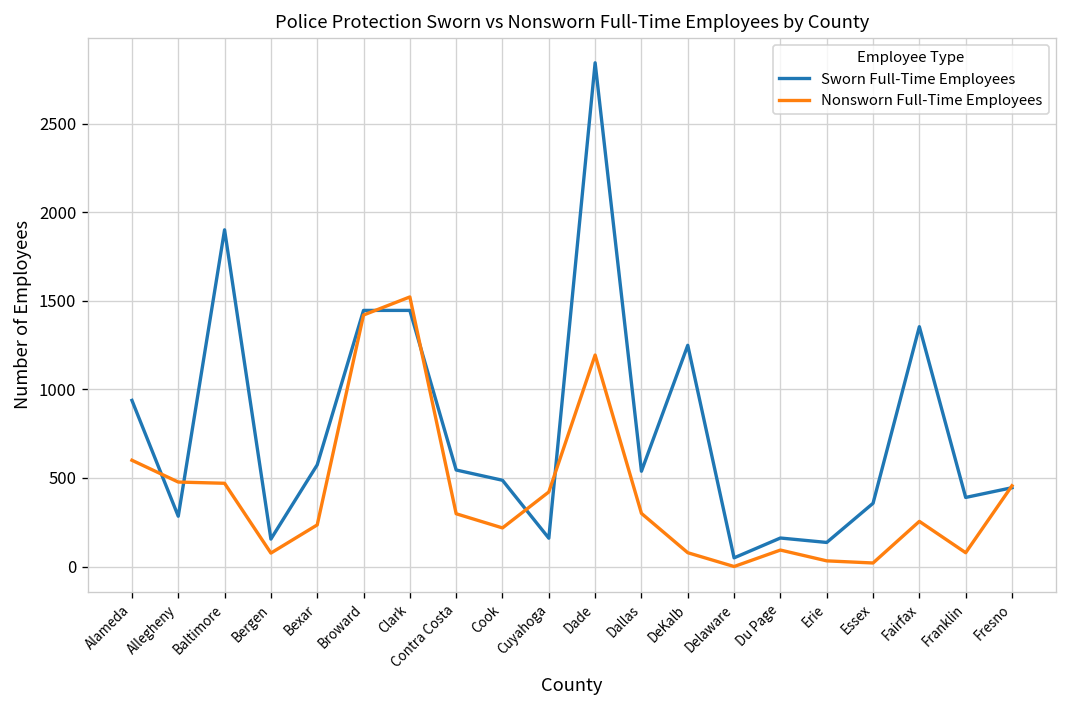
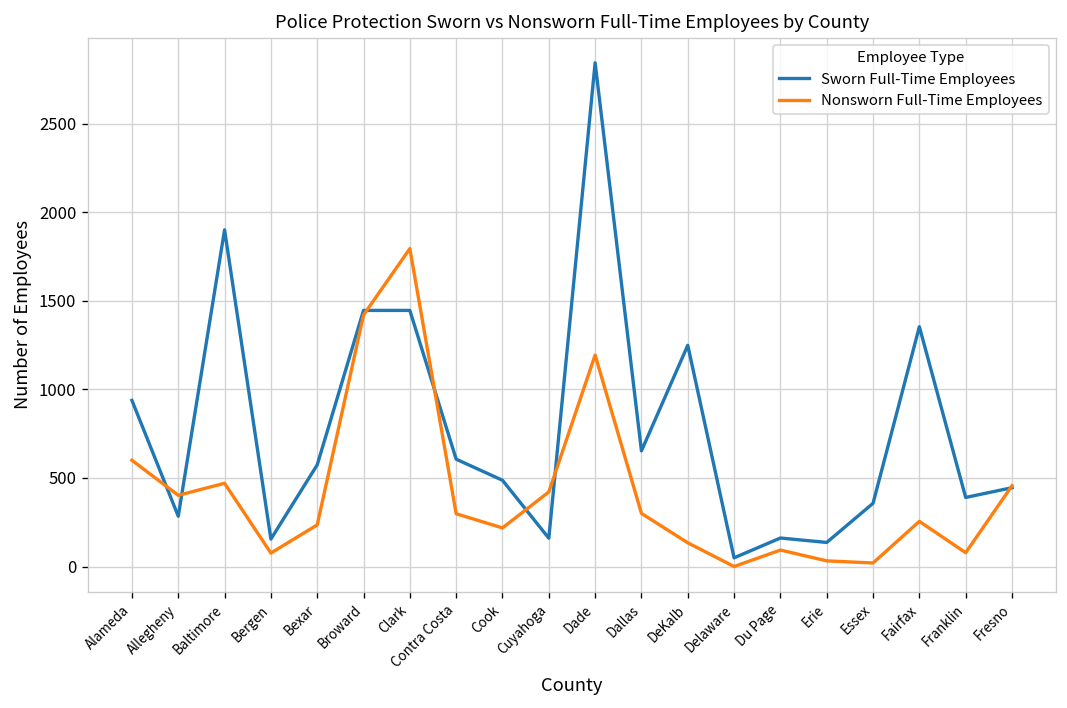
  {
    "Sworn Full-Time Employees": {
      "Alameda": 940,
      "Allegheny": 280,
      "Baltimore": 1900,
      "Bergen": 160,
      "Bexar": 570,
      "Broward": 1450,
      "Clark": 1450,
-     "Contra Costa": 550,
+     "Contra Costa": 610,
      "Cook": 490,
      "Cuyahoga": 160,
      "Dade": 2840,
-     "Dallas": 540,
+     "Dallas": 650,
      "DeKalb": 1250,
      "Delaware": 50,
      "Du Page": 160,
      "Erie": 140,
      "Essex": 360,
      "Fairfax": 1350,
      "Franklin": 390
    },
    "Nonsworn Full-Time Employees": {
      "Alameda": 600,
-     "Allegheny": 480,
+     "Allegheny": 400,
      "Baltimore": 470,
      "Bergen": 80,
      "Bexar": 240,
      "Broward": 1420,
-     "Clark": 1520,
+     "Clark": 1800,
      "Contra Costa": 300,
      "Cook": 220,
      "Cuyahoga": 420,
      "Dade": 1190,
      "Dallas": 300,
-     "DeKalb": 80,
+     "DeKalb": 130,
      "Delaware": 0,
      "Du Page": 90,
      "Erie": 30,
      "Essex": 20,
      "Fairfax": 260,
      "Franklin": 80
    }
  }
